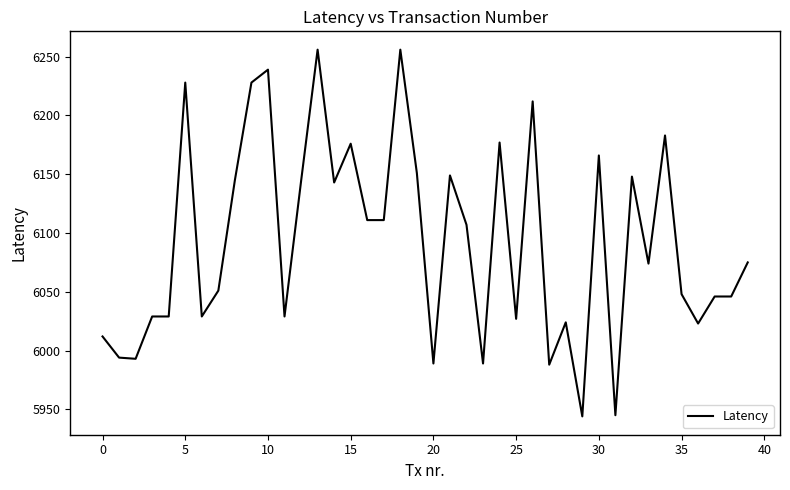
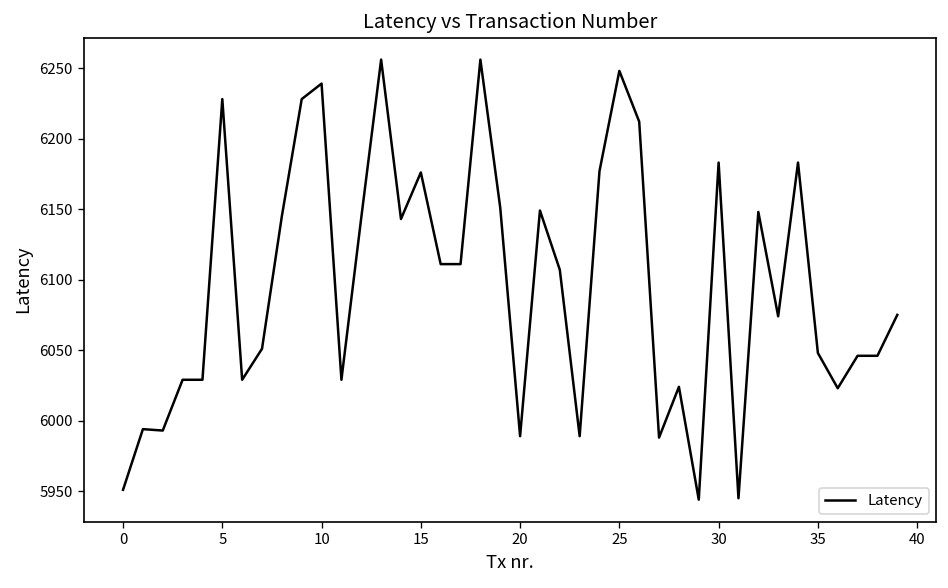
  {
-   "0": 6012,
+   "0": 5951,
    "5": 6228,
    "10": 6239,
    "15": 6176,
    "20": 5989,
-   "25": 6027,
-   "30": 6166,
+   "25": 6248,
+   "30": 6183,
    "35": 6048
  }
